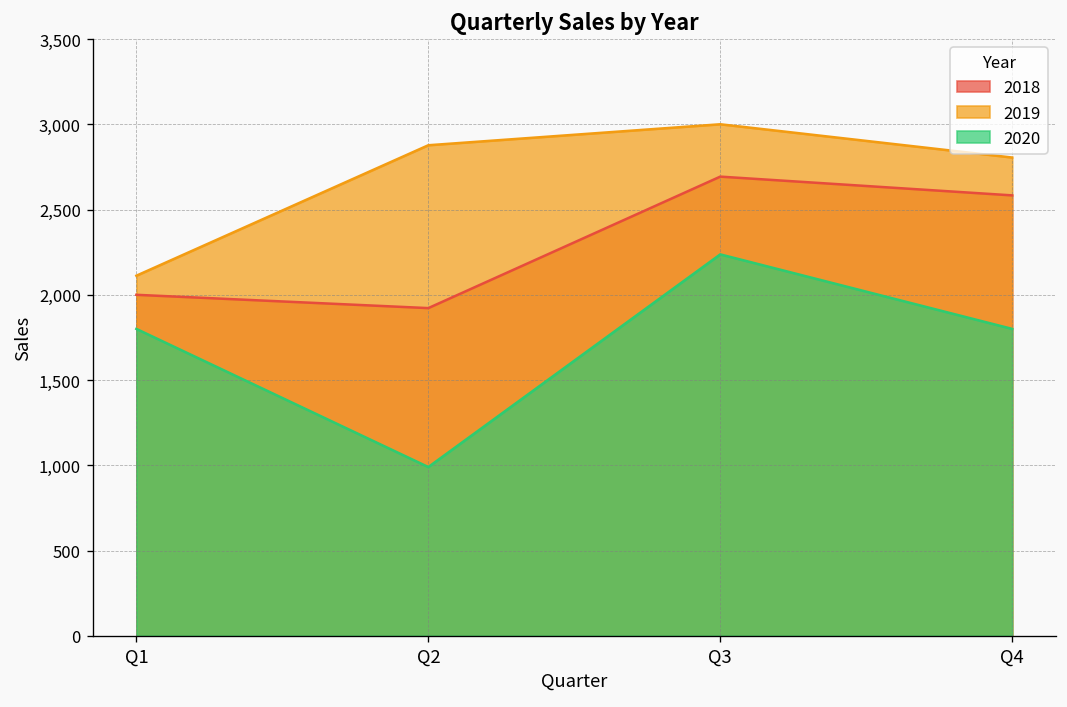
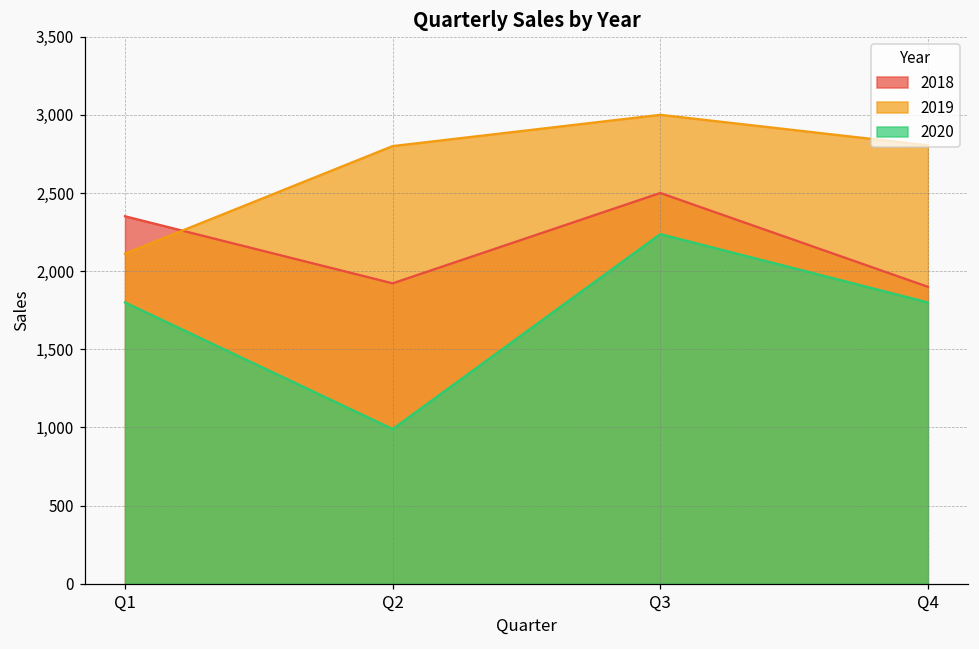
  {
    "2018": {
-     "Q1": "2,000",
+     "Q1": "2,350",
      "Q2": "1,920",
-     "Q3": "2,690",
-     "Q4": "2,580"
+     "Q3": "2,500",
+     "Q4": "1,900"
    },
    "2019": {
      "Q1": "2,110",
-     "Q2": "2,880",
+     "Q2": "2,800",
      "Q3": "3,000",
      "Q4": "2,810"
    },
    "2020": {
      "Q1": "1,800",
      "Q2": "990",
      "Q3": "2,240",
      "Q4": "1,800"
    }
  }
